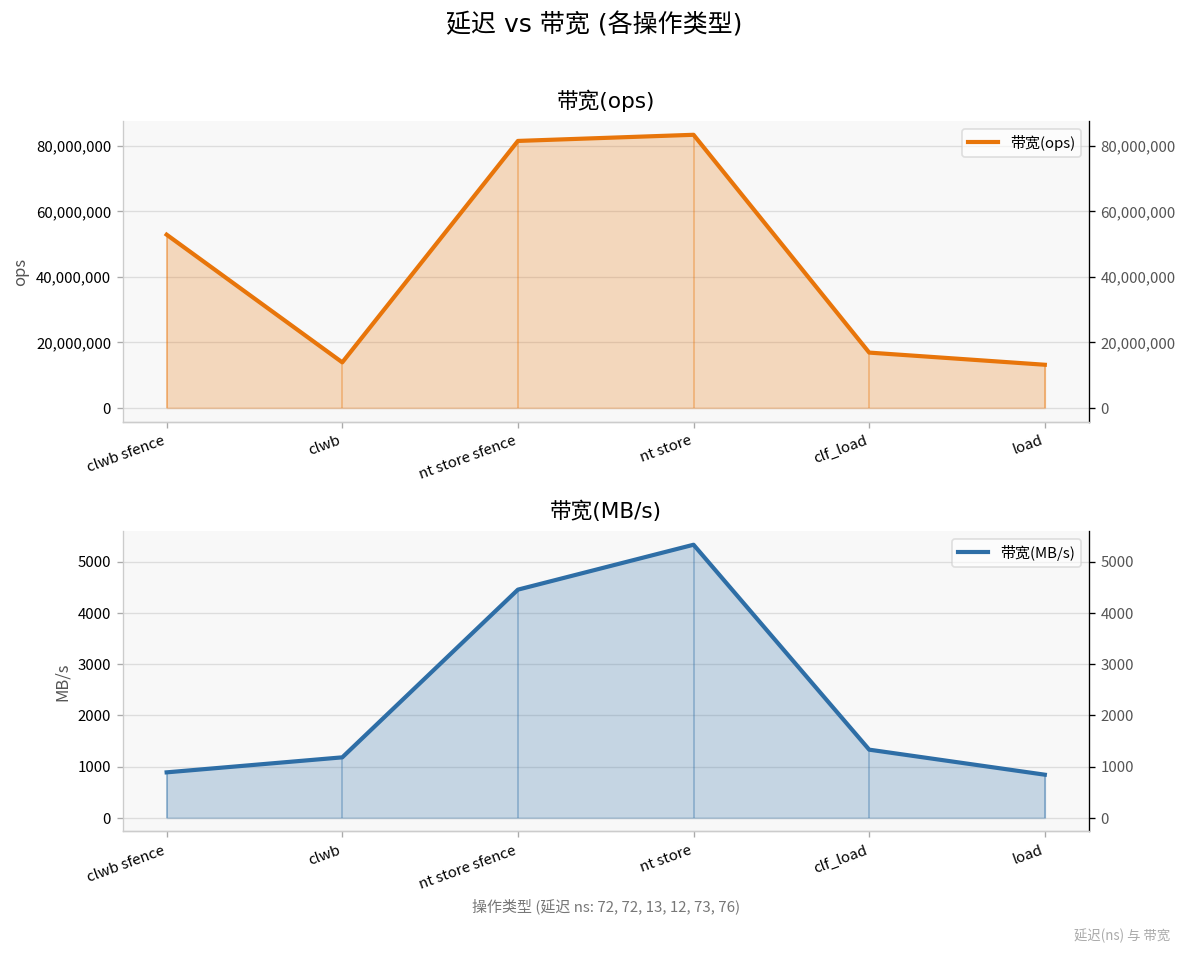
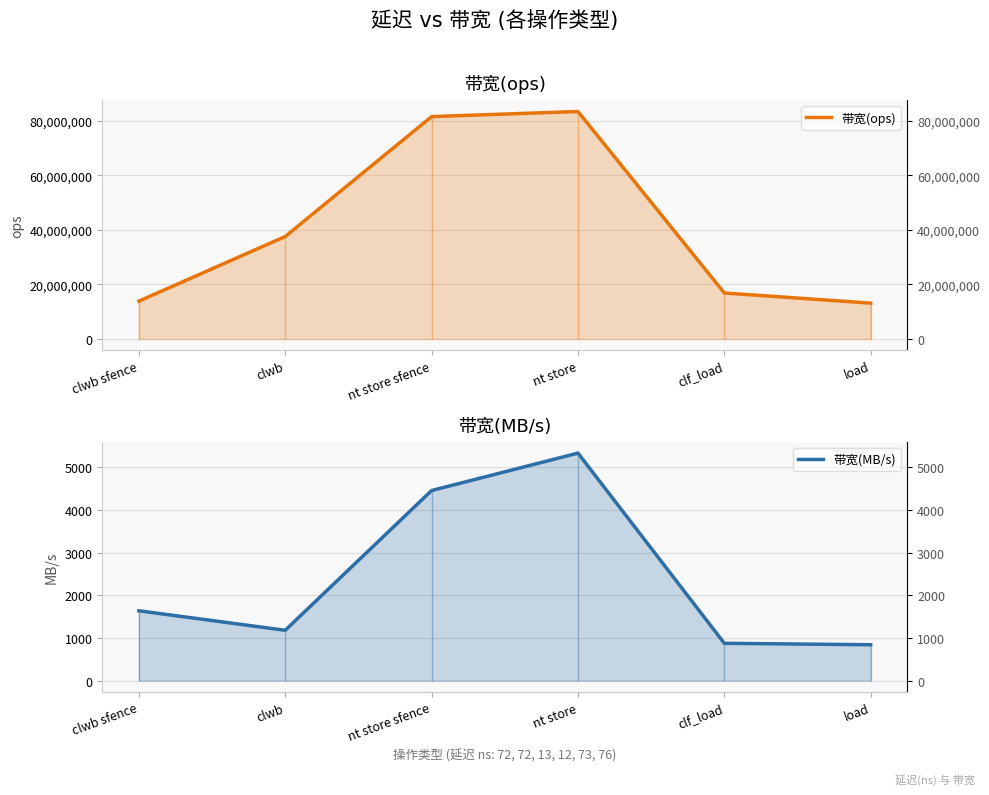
  {
    "带宽(ops)": {
-     "clwb sfence": "53,000,000",
-     "clwb": "14,000,000",
+     "clwb sfence": "14,000,000",
+     "clwb": "38,000,000",
      "nt store sfence": "81,000,000",
      "nt store": "83,000,000",
      "clf_load": "17,000,000",
      "load": "13,000,000"
    },
    "带宽(MB/s)": {
-     "clwb sfence": "900",
+     "clwb sfence": "1600",
      "clwb": "1200",
      "nt store sfence": "4500",
      "nt store": "5300",
-     "clf_load": "1300",
+     "clf_load": "900",
      "load": "800"
    }
  }
